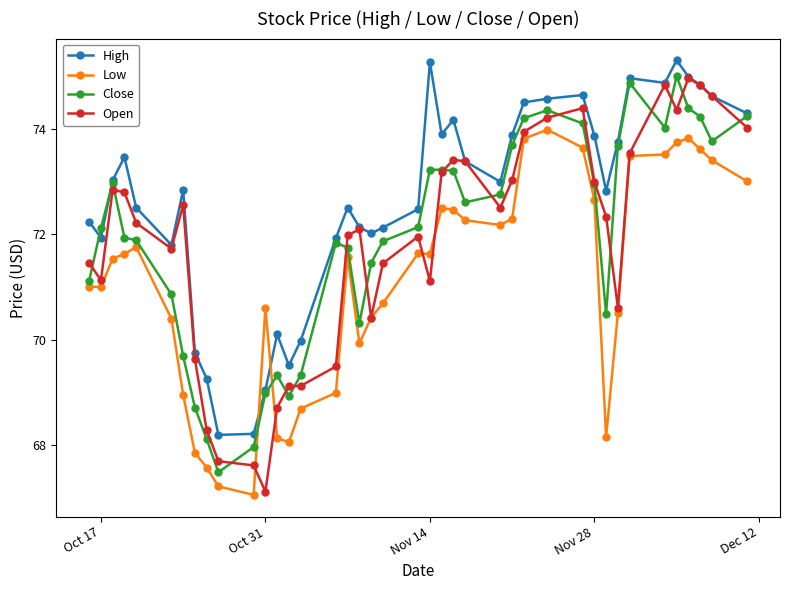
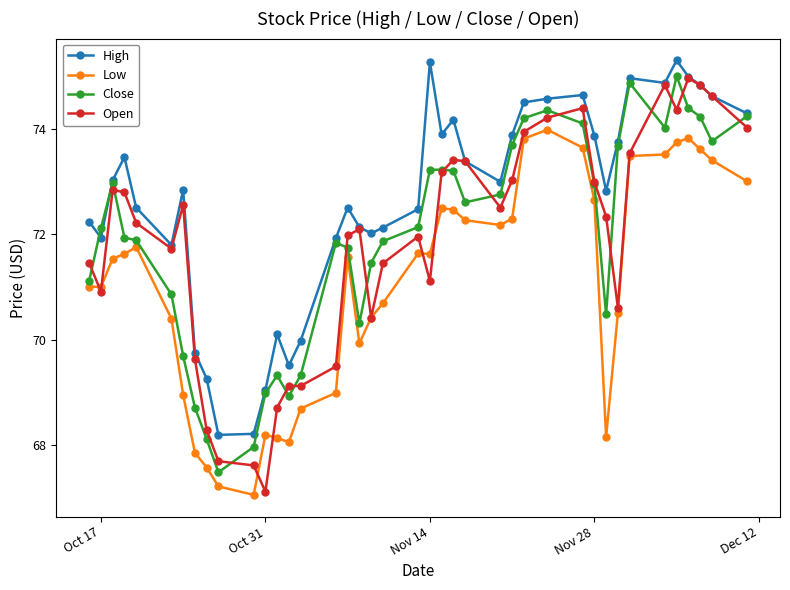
  {
    "High": {
      "Oct 17": 71.9,
      "Oct 31": 69.0,
      "Nov 14": 75.3,
      "Nov 28": 73.9
    },
    "Low": {
      "Oct 17": 71.0,
-     "Oct 31": 70.6,
+     "Oct 31": 68.2,
      "Nov 14": 71.6,
      "Nov 28": 72.7
    },
    "Close": {
      "Oct 17": 72.1,
      "Oct 31": 69.0,
      "Nov 14": 73.2
    },
    "Open": {
-     "Oct 17": 71.1,
+     "Oct 17": 70.9,
      "Oct 31": 67.1,
      "Nov 14": 71.1
    }
  }
